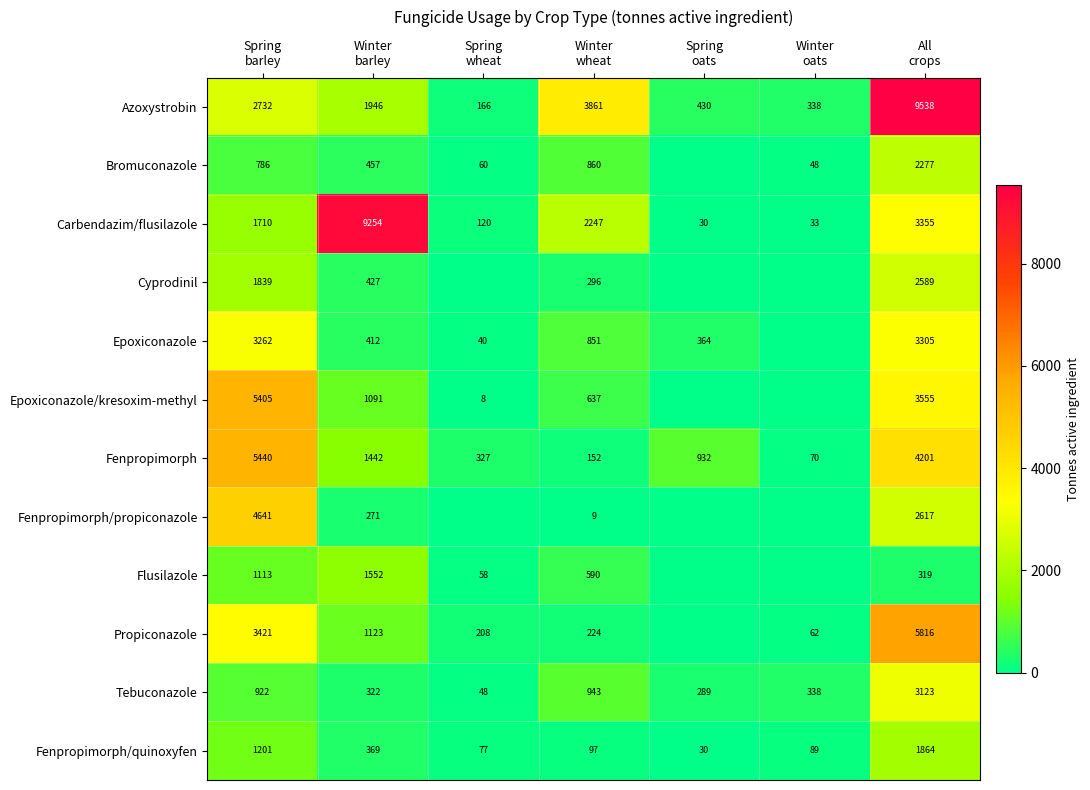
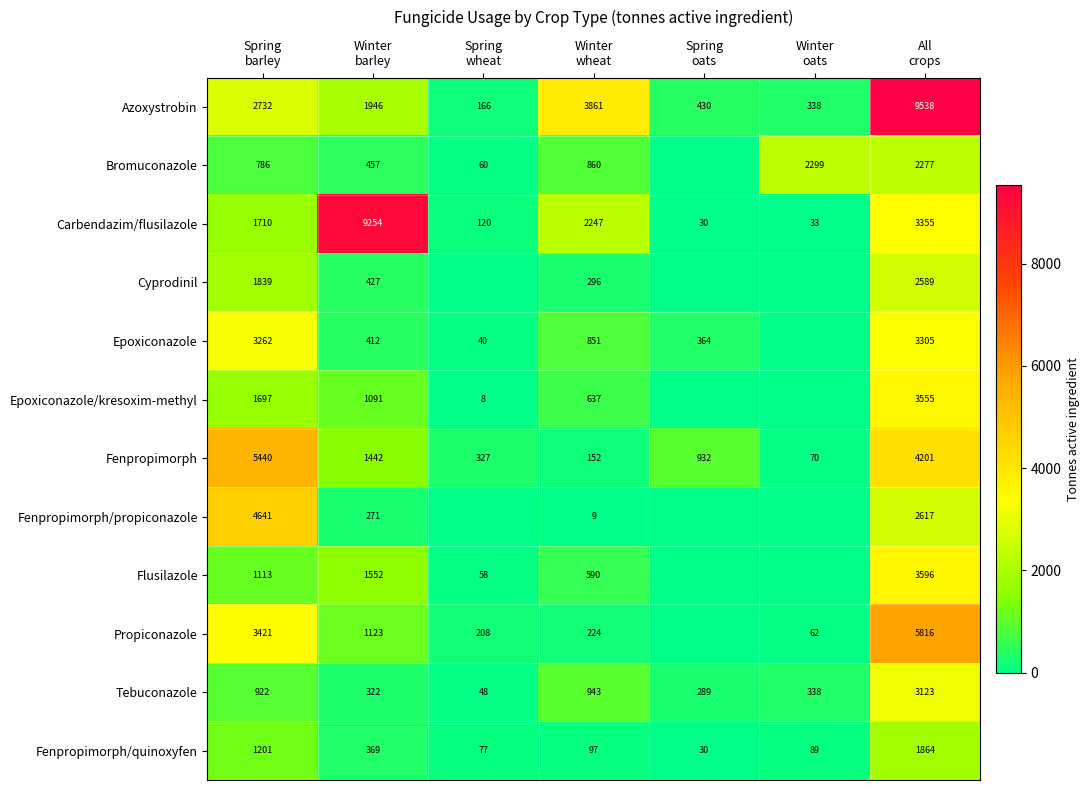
  {
    "Azoxystrobin": {
      "Spring barley": 2732,
      "Winter barley": 1946,
      "Spring wheat": 166,
      "Winter wheat": 3861,
      "Spring oats": 430,
      "Winter oats": 338,
      "All crops": 9538
    },
    "Bromuconazole": {
      "Spring barley": 786,
      "Winter barley": 457,
      "Spring wheat": 60,
      "Winter wheat": 860,
-     "Winter oats": 48,
+     "Winter oats": 2299,
      "All crops": 2277
    },
    "Carbendazim/flusilazole": {
      "Spring barley": 1710,
      "Winter barley": 9254,
      "Spring wheat": 120,
      "Winter wheat": 2247,
      "Spring oats": 30,
      "Winter oats": 33,
      "All crops": 3355
    },
    "Cyprodinil": {
      "Spring barley": 1839,
      "Winter barley": 427,
      "Winter wheat": 296,
      "All crops": 2589
    },
    "Epoxiconazole": {
      "Spring barley": 3262,
      "Winter barley": 412,
      "Spring wheat": 40,
      "Winter wheat": 851,
      "Spring oats": 364,
      "All crops": 3305
    },
    "Epoxiconazole/kresoxim-methyl": {
-     "Spring barley": 5405,
+     "Spring barley": 1697,
      "Winter barley": 1091,
      "Spring wheat": 8,
      "Winter wheat": 637,
      "All crops": 3555
    },
    "Fenpropimorph": {
      "Spring barley": 5440,
      "Winter barley": 1442,
      "Spring wheat": 327,
      "Winter wheat": 152,
      "Spring oats": 932,
      "Winter oats": 70,
      "All crops": 4201
    },
    "Fenpropimorph/propiconazole": {
      "Spring barley": 4641,
      "Winter barley": 271,
      "Winter wheat": 9,
      "All crops": 2617
    },
    "Flusilazole": {
      "Spring barley": 1113,
      "Winter barley": 1552,
      "Spring wheat": 58,
      "Winter wheat": 590,
-     "All crops": 319
+     "All crops": 3596
    },
    "Propiconazole": {
      "Spring barley": 3421,
      "Winter barley": 1123,
      "Spring wheat": 208,
      "Winter wheat": 224,
      "Winter oats": 62,
      "All crops": 5816
    },
    "Tebuconazole": {
      "Spring barley": 922,
      "Winter barley": 322,
      "Spring wheat": 48,
      "Winter wheat": 943,
      "Spring oats": 289,
      "Winter oats": 338,
      "All crops": 3123
    },
    "Fenpropimorph/quinoxyfen": {
      "Spring barley": 1201,
      "Winter barley": 369,
      "Spring wheat": 77,
      "Winter wheat": 97,
      "Spring oats": 30,
      "Winter oats": 89,
      "All crops": 1864
    }
  }
